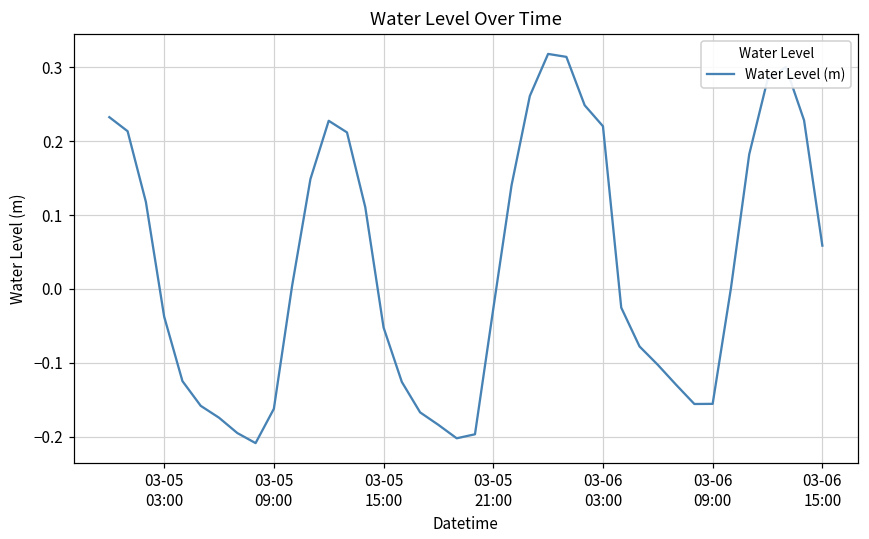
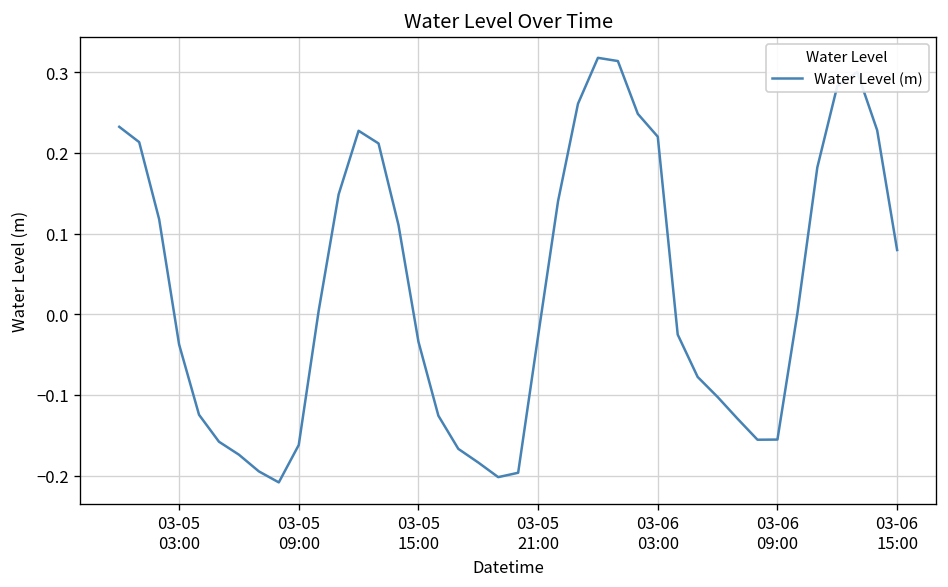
  {
    "03-05 03:00": -0.04,
    "03-05 09:00": -0.16,
-   "03-05 15:00": -0.05,
+   "03-05 15:00": -0.03,
    "03-05 21:00": -0.03,
    "03-06 03:00": 0.22,
    "03-06 09:00": -0.16,
-   "03-06 15:00": 0.06
+   "03-06 15:00": 0.08
  }
